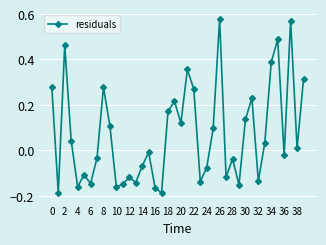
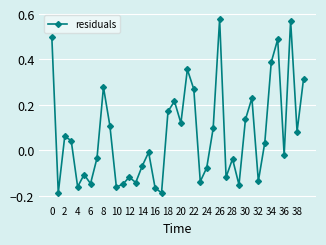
  {
-   "0": 0.28,
-   "2": 0.46,
+   "0": 0.50,
+   "2": 0.06,
    "4": -0.16,
    "6": -0.15,
    "8": 0.28,
    "10": -0.16,
    "12": -0.12,
    "14": -0.07,
    "16": -0.17,
    "18": 0.17,
    "20": 0.12,
    "22": 0.27,
    "24": -0.08,
    "26": 0.58,
    "28": -0.04,
    "30": 0.14,
    "32": -0.14,
    "34": 0.39,
    "36": -0.02,
-   "38": 0.01
+   "38": 0.08
  }
